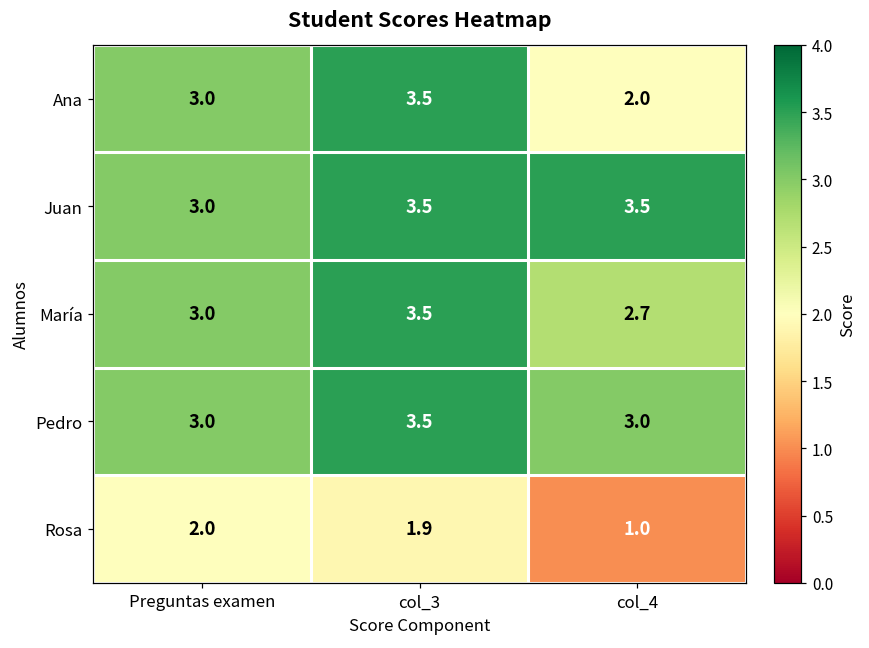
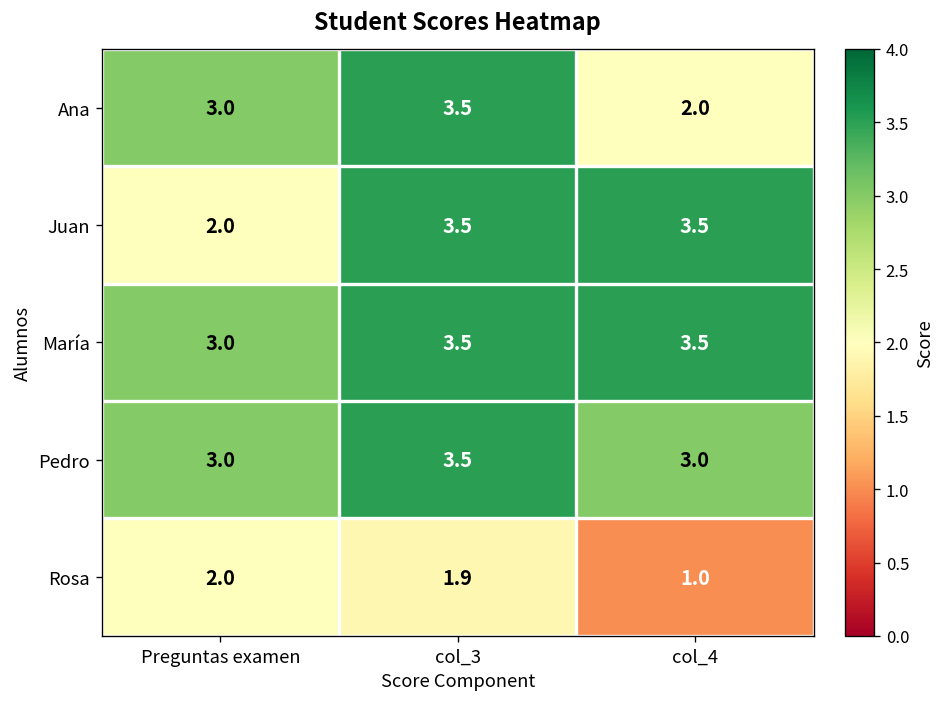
  {
    "Ana": {
      "Preguntas examen": 3.0,
      "col_3": 3.5,
      "col_4": 2.0
    },
    "Juan": {
-     "Preguntas examen": 3.0,
+     "Preguntas examen": 2.0,
      "col_3": 3.5,
      "col_4": 3.5
    },
    "María": {
      "Preguntas examen": 3.0,
      "col_3": 3.5,
-     "col_4": 2.7
+     "col_4": 3.5
    },
    "Pedro": {
      "Preguntas examen": 3.0,
      "col_3": 3.5,
      "col_4": 3.0
    },
    "Rosa": {
      "Preguntas examen": 2.0,
      "col_3": 1.9,
      "col_4": 1.0
    }
  }
